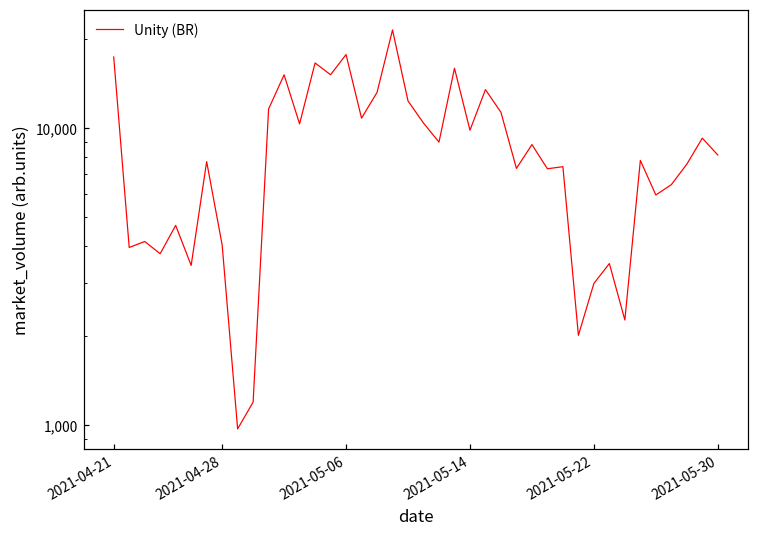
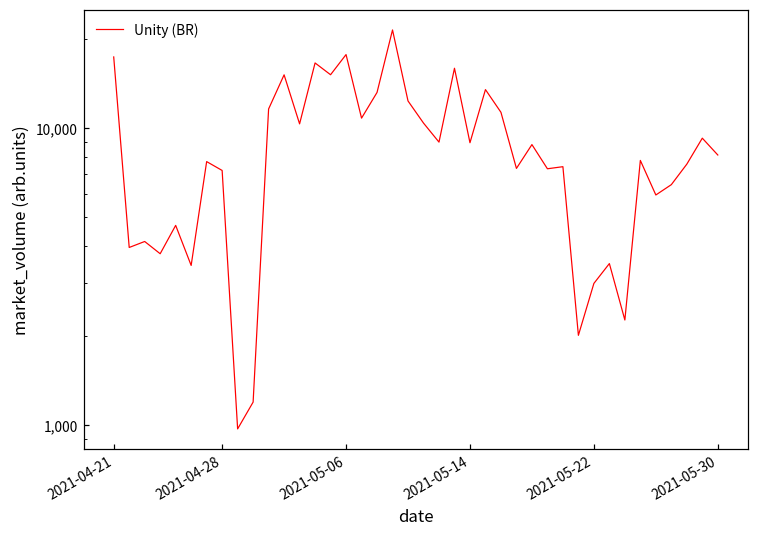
  {
    "2021-04-21": "17,000",
-   "2021-04-28": "4,000",
+   "2021-04-28": "7,200",
    "2021-05-06": "18,000",
-   "2021-05-14": "9,800",
+   "2021-05-14": "8,900",
    "2021-05-22": "3,000",
    "2021-05-30": "8,100"
  }
